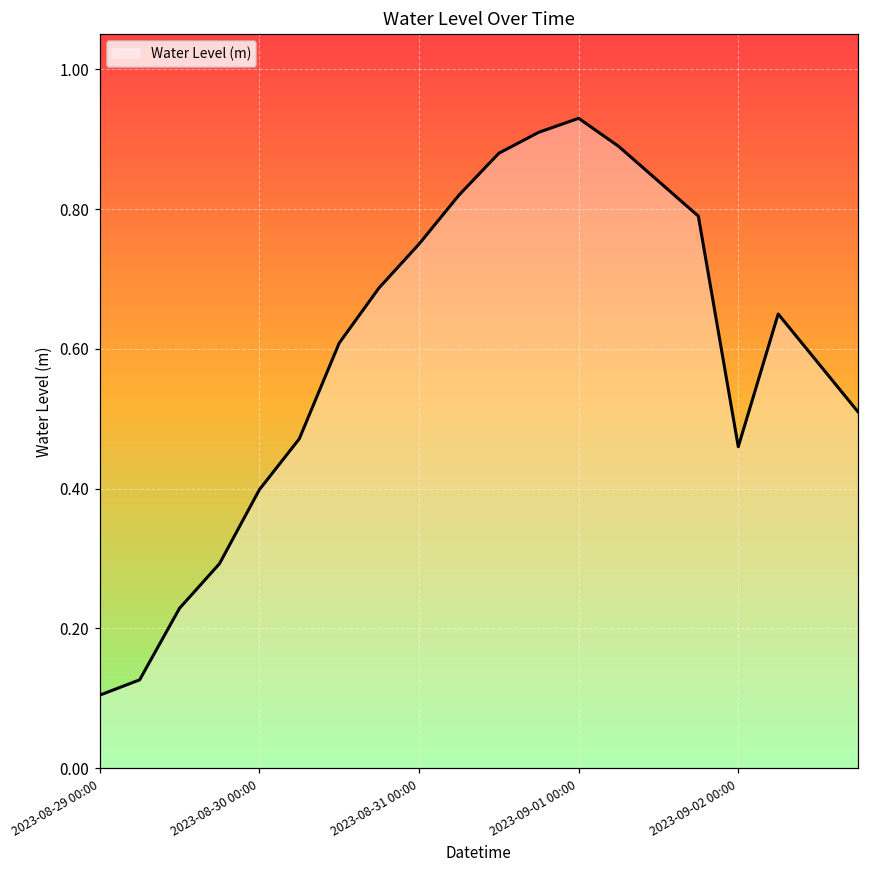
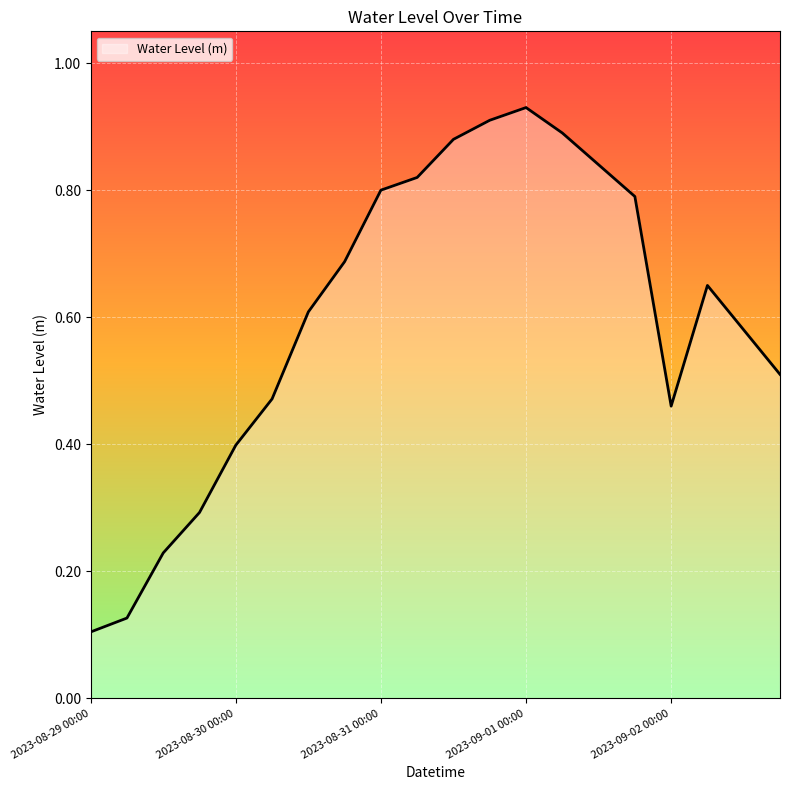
  {
    "2023-08-29 00:00": 0.10,
    "2023-08-30 00:00": 0.40,
-   "2023-08-31 00:00": 0.75,
+   "2023-08-31 00:00": 0.80,
    "2023-09-01 00:00": 0.93,
    "2023-09-02 00:00": 0.46
  }
